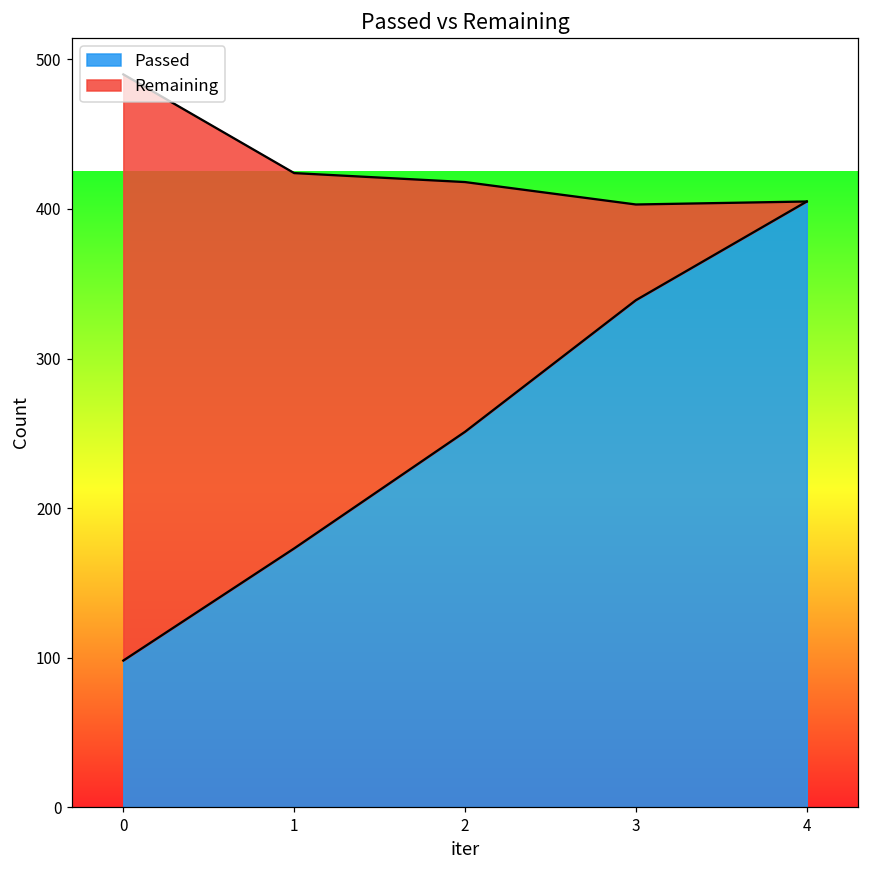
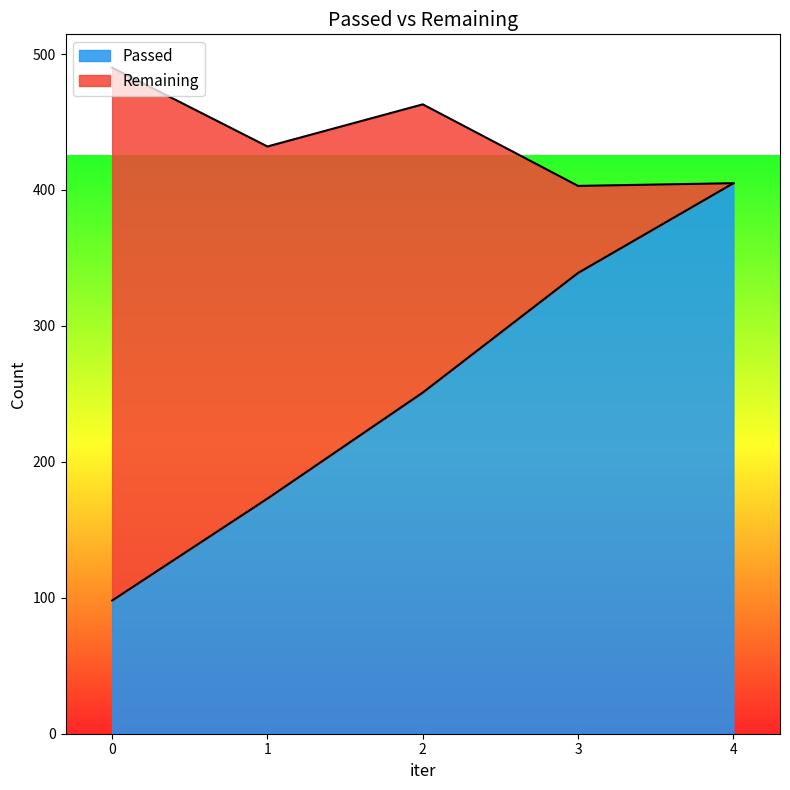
  {
    "Passed": {
      "0": 98,
      "1": 173,
      "2": 251,
      "3": 339
    },
    "Remaining": {
-     "1": 251,
-     "2": 167,
+     "1": 259,
+     "2": 212,
      "3": 64
    }
  }
